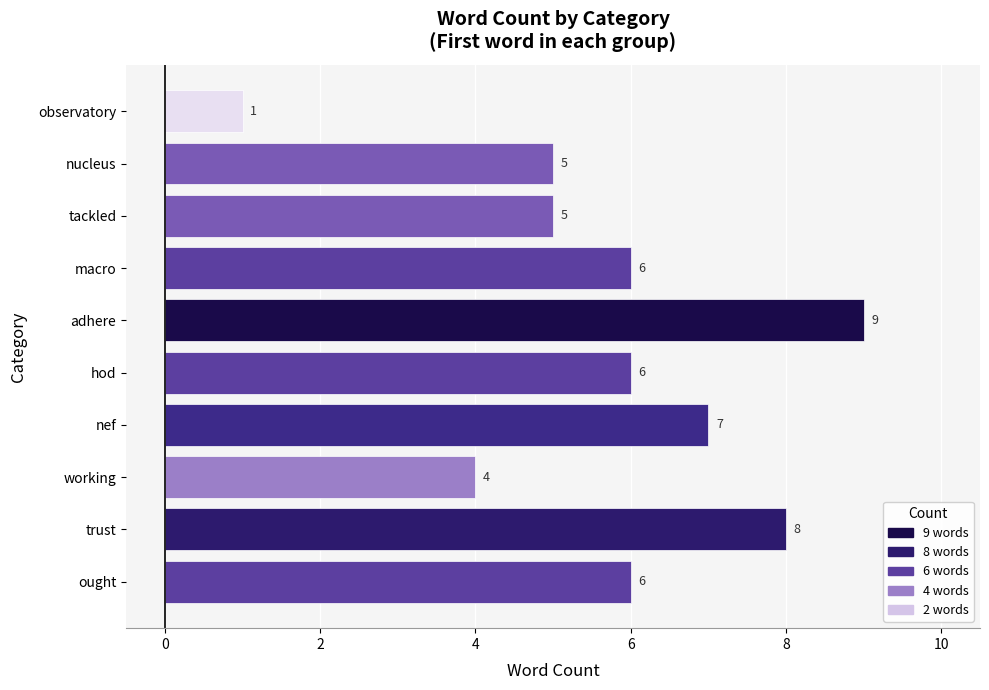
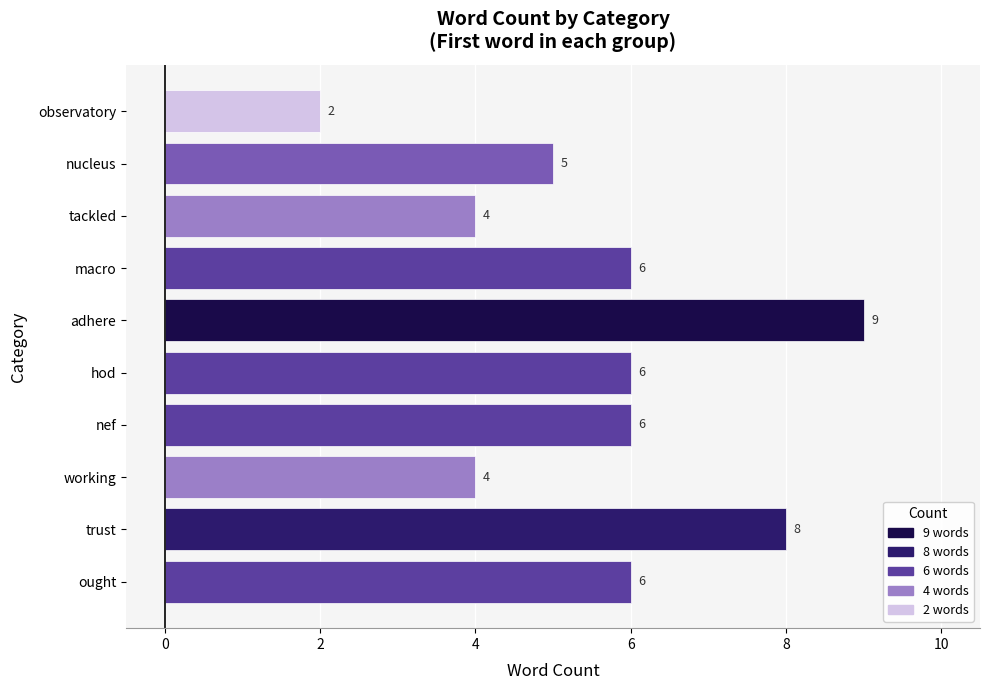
  {
-   "observatory": 1,
+   "observatory": 2,
    "nucleus": 5,
-   "tackled": 5,
+   "tackled": 4,
    "macro": 6,
    "adhere": 9,
    "hod": 6,
-   "nef": 7,
+   "nef": 6,
    "working": 4,
    "trust": 8,
    "ought": 6
  }
